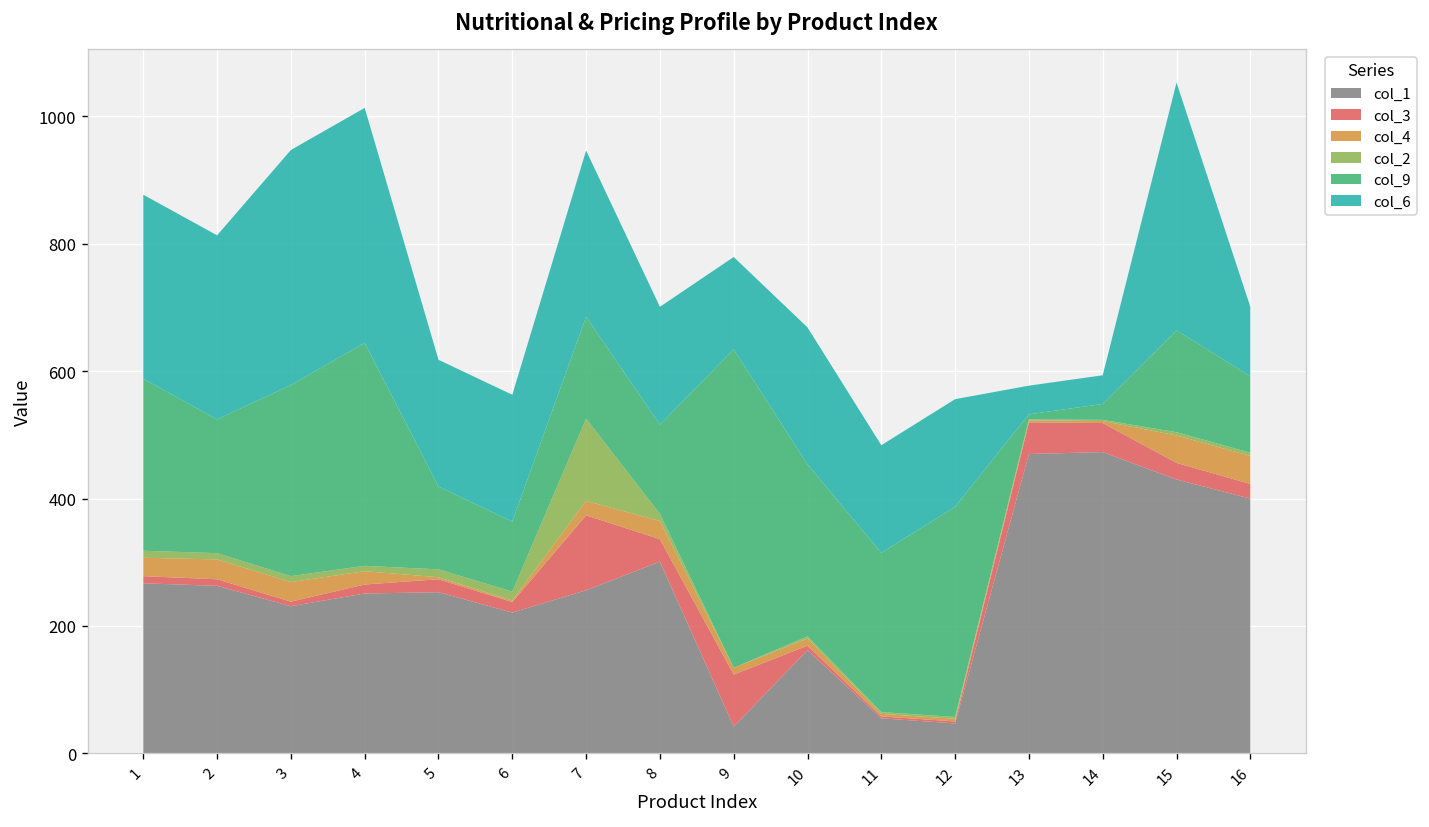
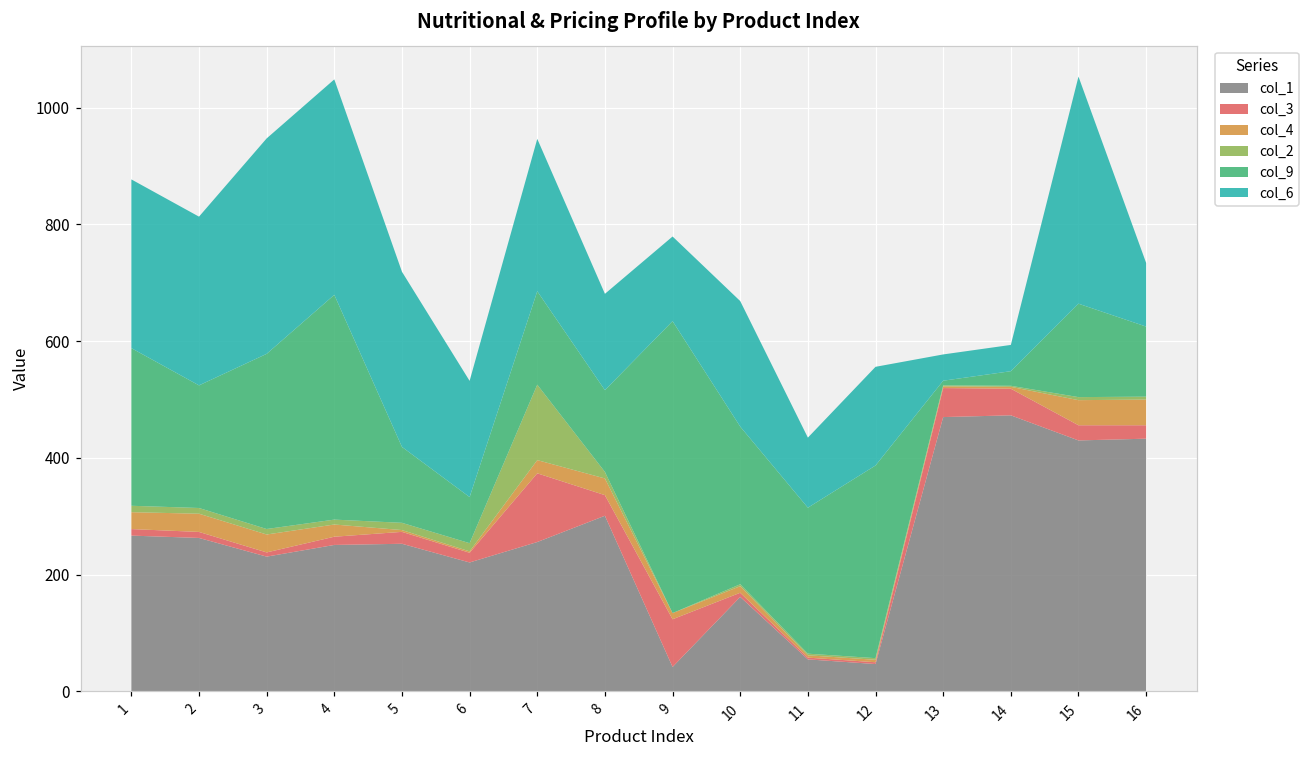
  {
    "col_1": {
      "1": 270,
      "2": 260,
      "3": 230,
      "4": 250,
      "5": 250,
      "6": 220,
      "7": 260,
      "8": 300,
      "9": 40,
      "10": 160,
      "13": 470,
      "14": 470,
      "15": 430,
-     "16": 400
+     "16": 430
    },
    "col_3": {
      "1": 10,
      "2": 10,
      "3": 10,
      "4": 10,
      "7": 120,
      "8": 40,
      "9": 80,
      "10": 10,
      "15": 30,
      "16": 20
    },
    "col_4": {
      "1": 30,
      "2": 30,
      "3": 30,
      "4": 20,
      "7": 20,
      "8": 30,
      "15": 40,
      "16": 40
    },
    "col_2": {
      "1": 10,
      "2": 10,
      "3": 10,
      "4": 10,
      "5": 10,
      "6": 10,
      "7": 130,
      "8": 10,
      "15": 10,
      "16": 10
    },
    "col_9": {
      "1": 270,
      "2": 210,
      "3": 300,
-     "4": 350,
+     "4": 390,
      "5": 130,
-     "6": 110,
+     "6": 80,
      "7": 160,
      "8": 140,
      "9": 500,
      "10": 270,
      "11": 250,
      "12": 330,
      "13": 10,
      "14": 30,
      "15": 160,
      "16": 120
    },
    "col_6": {
      "1": 290,
      "2": 290,
      "3": 370,
      "4": 370,
-     "5": 200,
+     "5": 300,
      "6": 200,
      "7": 260,
-     "8": 190,
+     "8": 170,
      "9": 150,
      "10": 220,
-     "11": 170,
+     "11": 120,
      "12": 170,
      "13": 50,
      "14": 50,
      "15": 390,
      "16": 110
    }
  }
